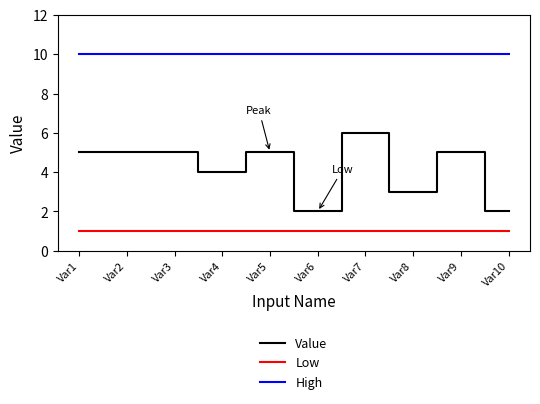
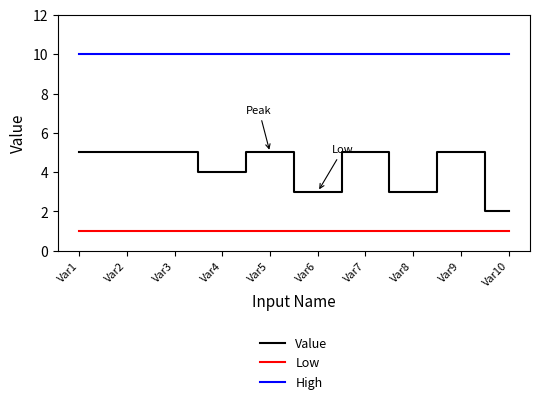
  {
    "Value": {
      "Var1": 5,
      "Var2": 5,
      "Var3": 5,
      "Var4": 4,
      "Var5": 5,
-     "Var6": 2,
-     "Var7": 6,
+     "Var6": 3,
+     "Var7": 5,
      "Var8": 3,
      "Var9": 5,
      "Var10": 2
    },
    "Low": {
      "Var1": 1,
      "Var2": 1,
      "Var3": 1,
      "Var4": 1,
      "Var5": 1,
      "Var6": 1,
      "Var7": 1,
      "Var8": 1,
      "Var9": 1,
      "Var10": 1
    },
    "High": {
      "Var1": 10,
      "Var2": 10,
      "Var3": 10,
      "Var4": 10,
      "Var5": 10,
      "Var6": 10,
      "Var7": 10,
      "Var8": 10,
      "Var9": 10,
      "Var10": 10
    }
  }
